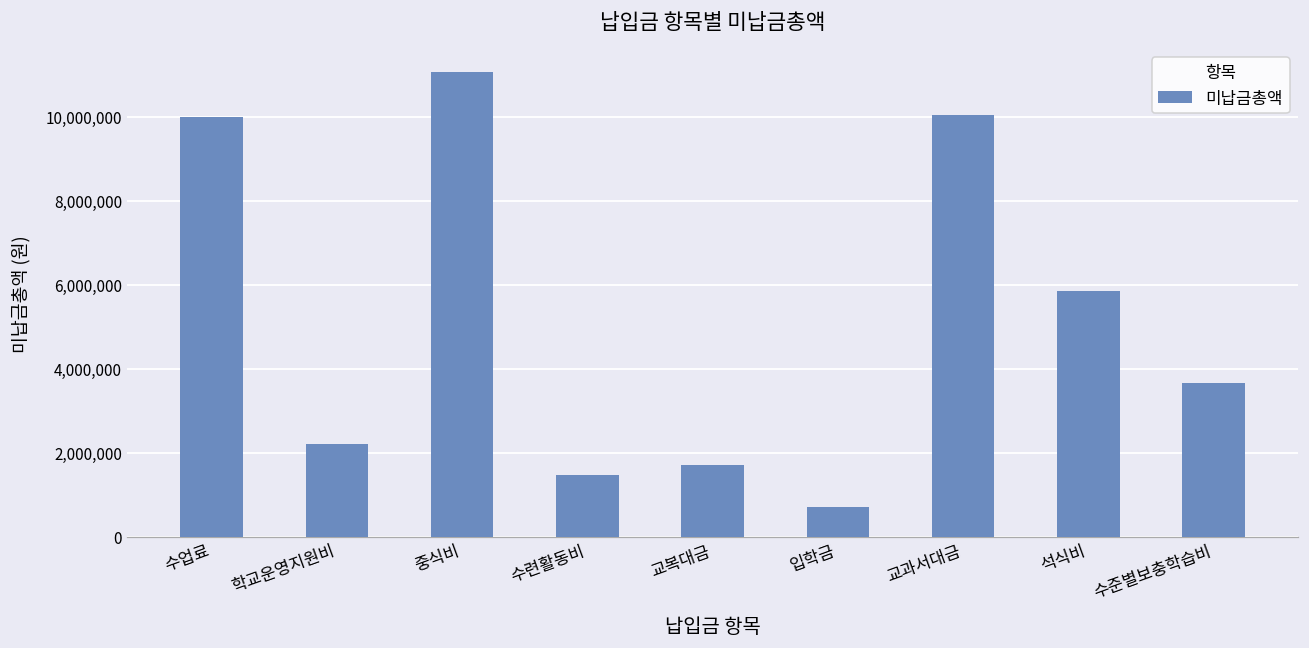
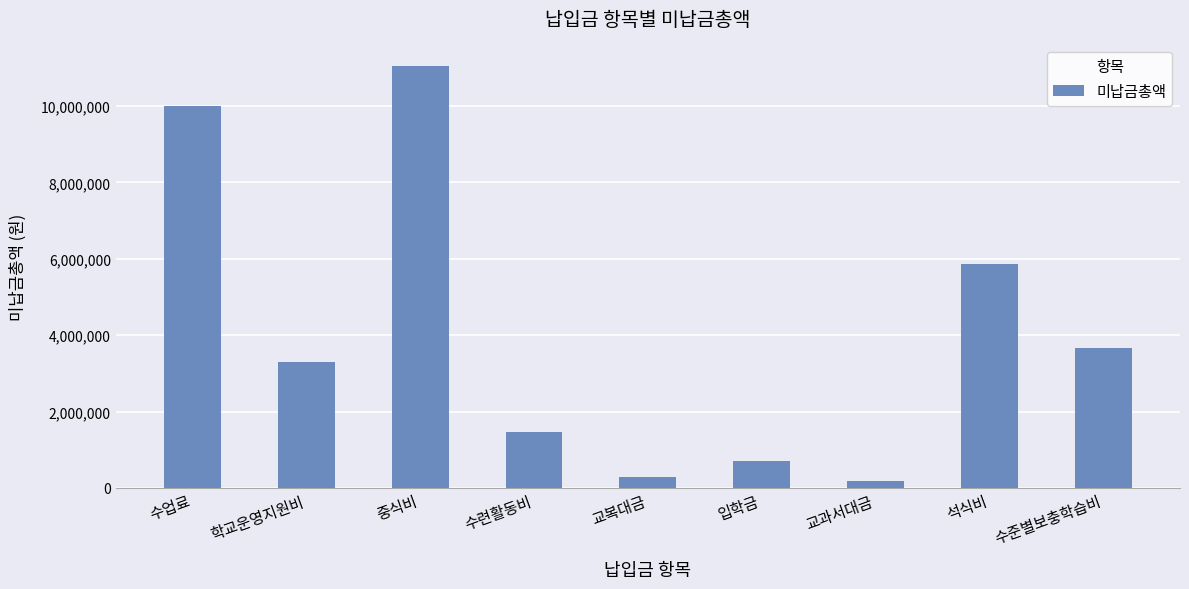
  {
    "수업료": "10,000,000",
-   "학교운영지원비": "2,200,000",
+   "학교운영지원비": "3,300,000",
    "중식비": "11,100,000",
    "수련활동비": "1,500,000",
-   "교복대금": "1,700,000",
+   "교복대금": "300,000",
    "입학금": "700,000",
-   "교과서대금": "10,000,000",
+   "교과서대금": "200,000",
    "석식비": "5,900,000",
    "수준별보충학습비": "3,700,000"
  }
